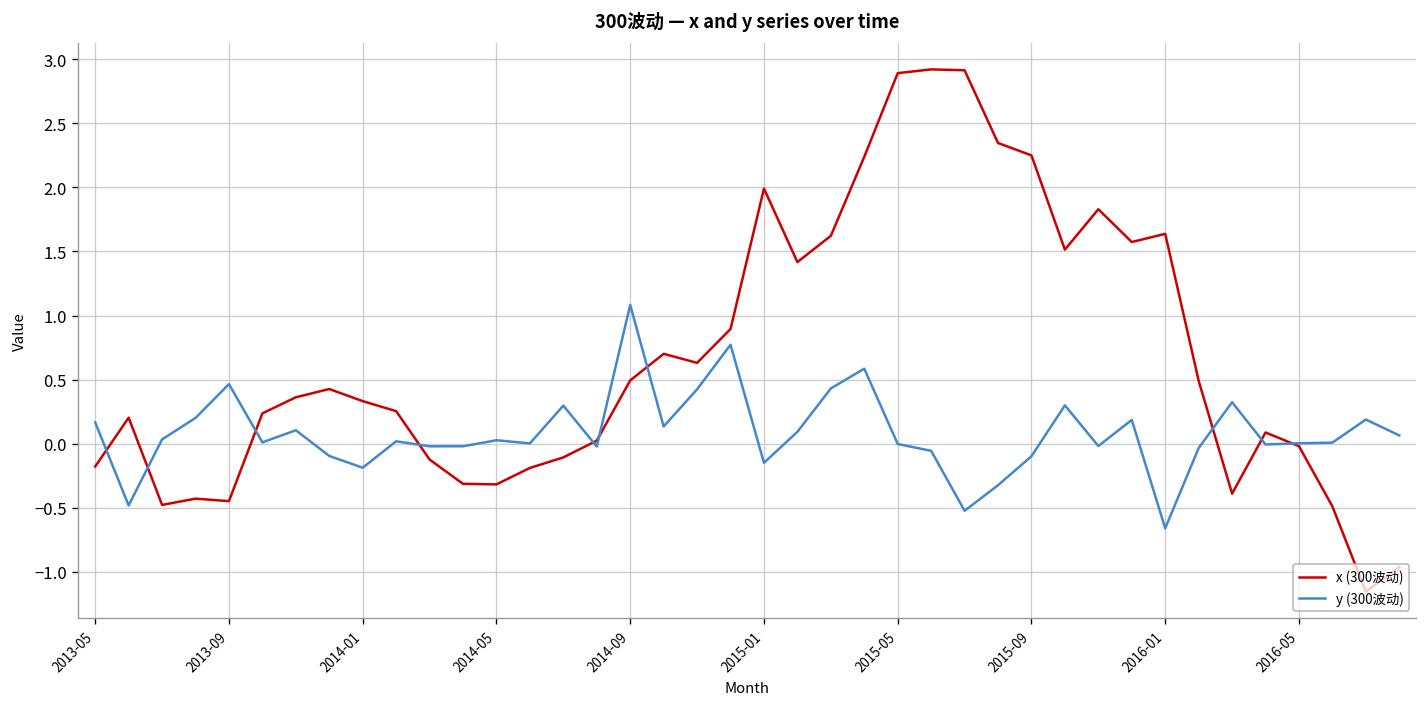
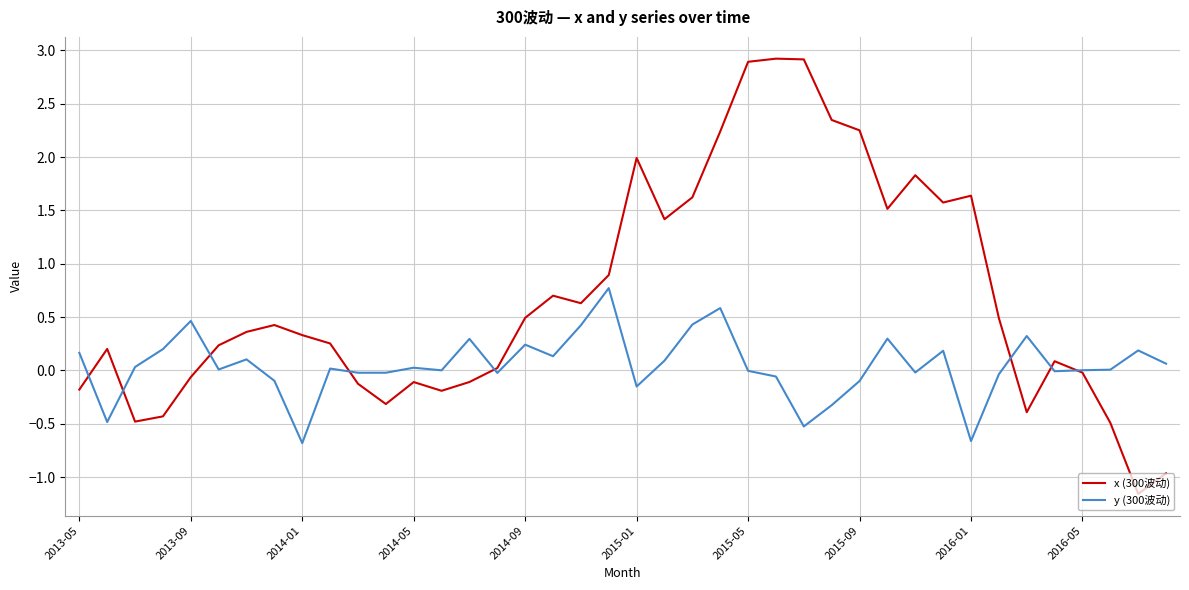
  {
    "x (300波动)": {
      "2013-05": -0.18,
-     "2013-09": -0.45,
+     "2013-09": -0.06,
      "2014-01": 0.33,
-     "2014-05": -0.32,
+     "2014-05": -0.11,
      "2014-09": 0.49,
      "2015-01": 1.99,
      "2015-05": 2.89,
      "2015-09": 2.25,
      "2016-01": 1.64
    },
    "y (300波动)": {
      "2013-05": 0.16,
      "2013-09": 0.46,
-     "2014-01": -0.19,
+     "2014-01": -0.68,
      "2014-05": 0.03,
-     "2014-09": 1.08,
+     "2014-09": 0.24,
      "2015-01": -0.15,
      "2015-05": 0.00,
      "2015-09": -0.10,
      "2016-01": -0.66
    }
  }
